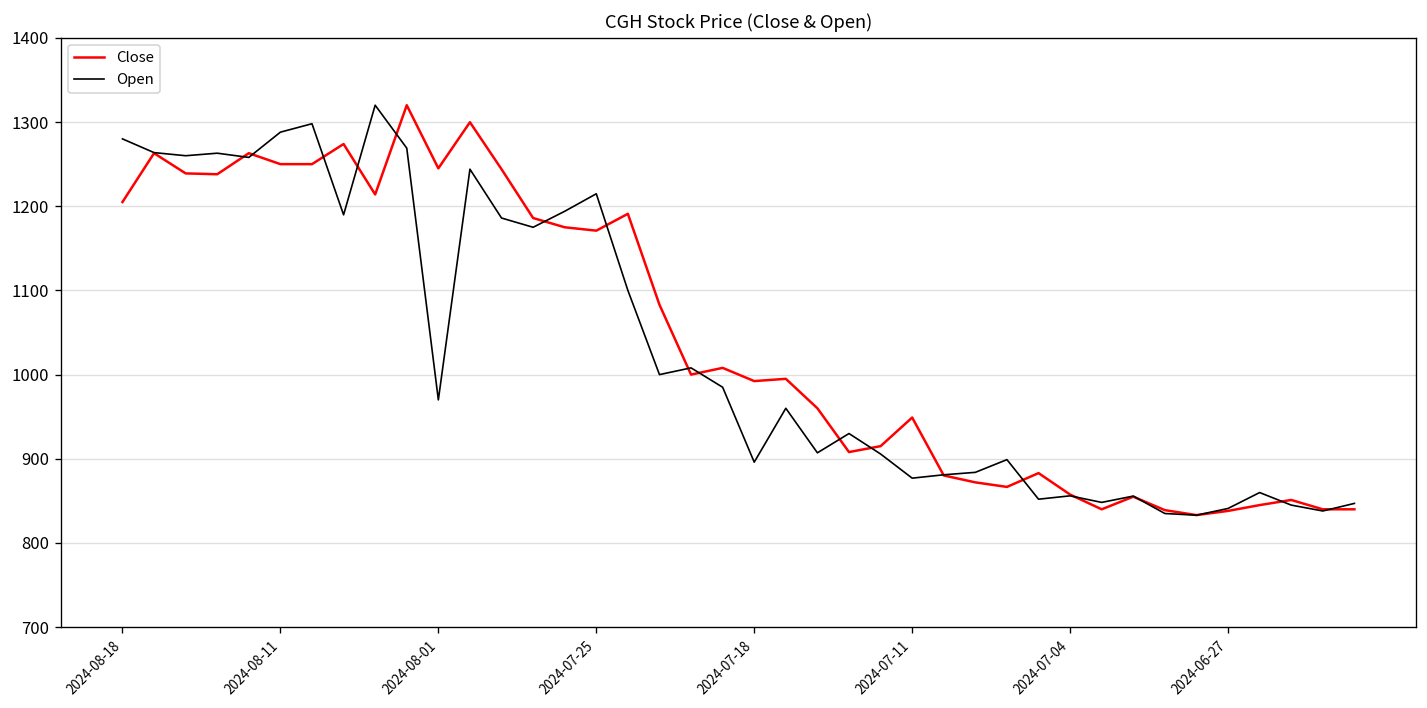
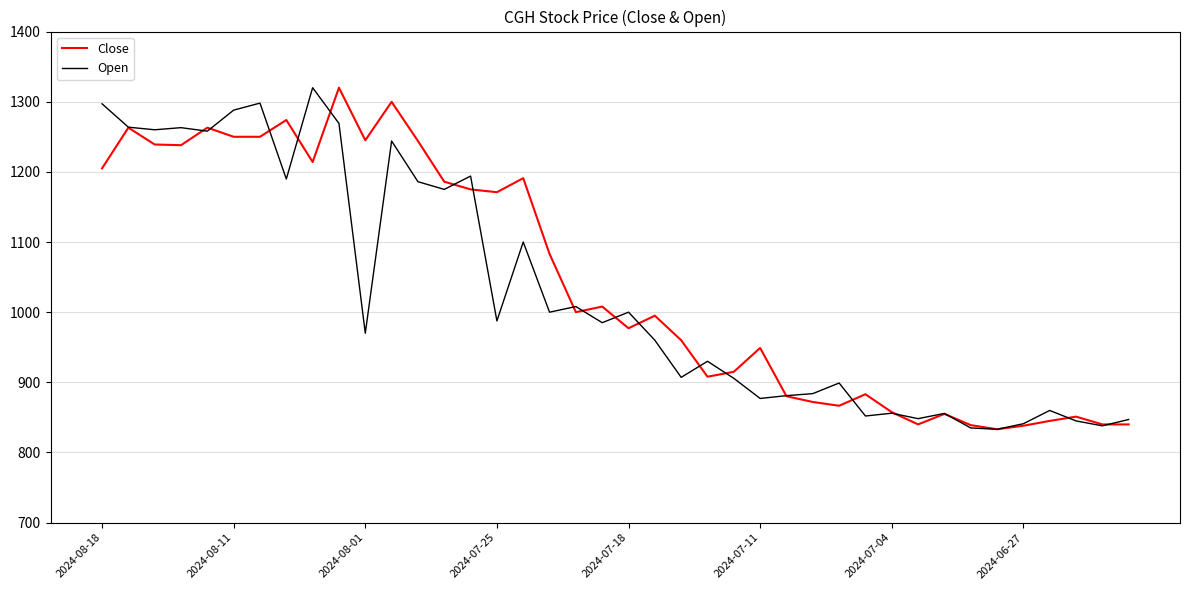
  {
    "Close": {
      "2024-08-18": 1210,
      "2024-08-11": 1250,
      "2024-08-01": 1250,
      "2024-07-25": 1170,
-     "2024-07-18": 990,
+     "2024-07-18": 980,
      "2024-07-11": 950
    },
    "Open": {
-     "2024-08-18": 1280,
+     "2024-08-18": 1300,
      "2024-08-11": 1290,
      "2024-08-01": 970,
-     "2024-07-25": 1210,
-     "2024-07-18": 900,
+     "2024-07-25": 990,
+     "2024-07-18": 1000,
      "2024-07-11": 880
    }
  }
